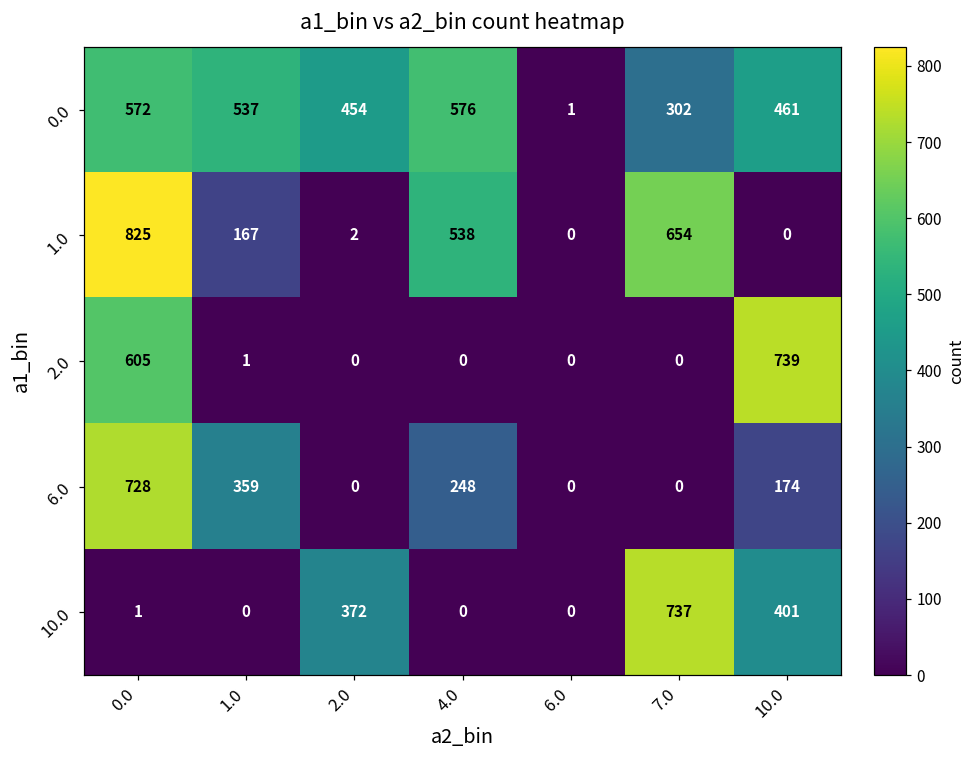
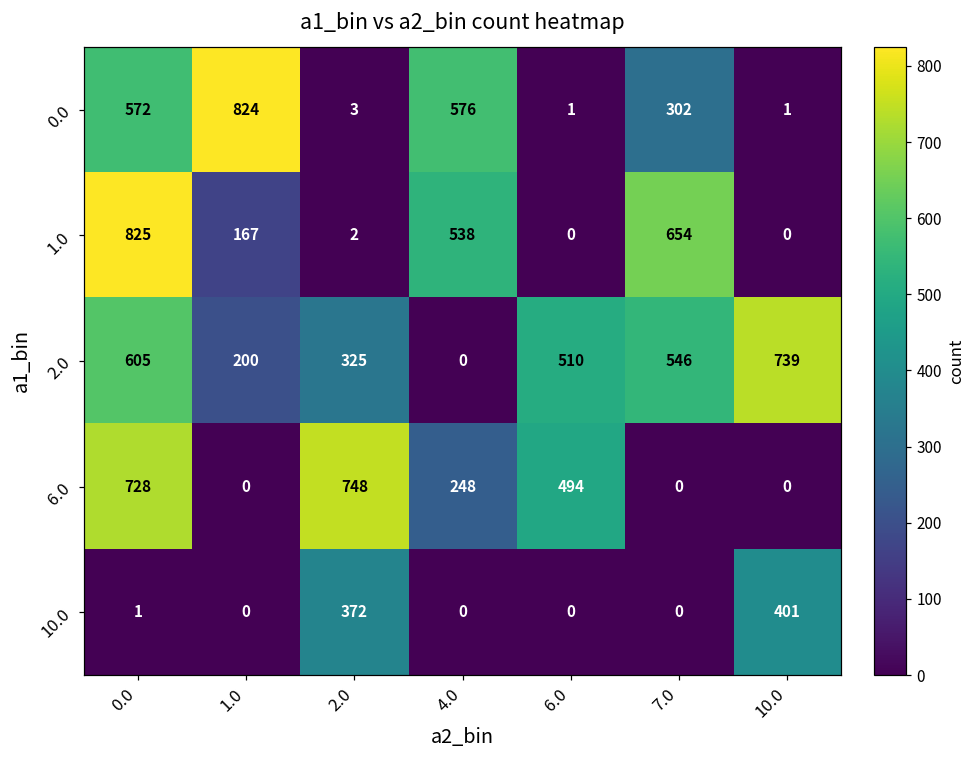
  {
    "0.0": {
      "0.0": 572,
-     "1.0": 537,
-     "2.0": 454,
+     "1.0": 824,
+     "2.0": 3,
      "4.0": 576,
      "6.0": 1,
      "7.0": 302,
-     "10.0": 461
+     "10.0": 1
    },
    "1.0": {
      "0.0": 825,
      "1.0": 167,
      "2.0": 2,
      "4.0": 538,
      "6.0": 0,
      "7.0": 654,
      "10.0": 0
    },
    "2.0": {
      "0.0": 605,
-     "1.0": 1,
-     "2.0": 0,
+     "1.0": 200,
+     "2.0": 325,
      "4.0": 0,
-     "6.0": 0,
-     "7.0": 0,
+     "6.0": 510,
+     "7.0": 546,
      "10.0": 739
    },
    "6.0": {
      "0.0": 728,
-     "1.0": 359,
-     "2.0": 0,
+     "1.0": 0,
+     "2.0": 748,
      "4.0": 248,
-     "6.0": 0,
+     "6.0": 494,
      "7.0": 0,
-     "10.0": 174
+     "10.0": 0
    },
    "10.0": {
      "0.0": 1,
      "1.0": 0,
      "2.0": 372,
      "4.0": 0,
      "6.0": 0,
-     "7.0": 737,
+     "7.0": 0,
      "10.0": 401
    }
  }
